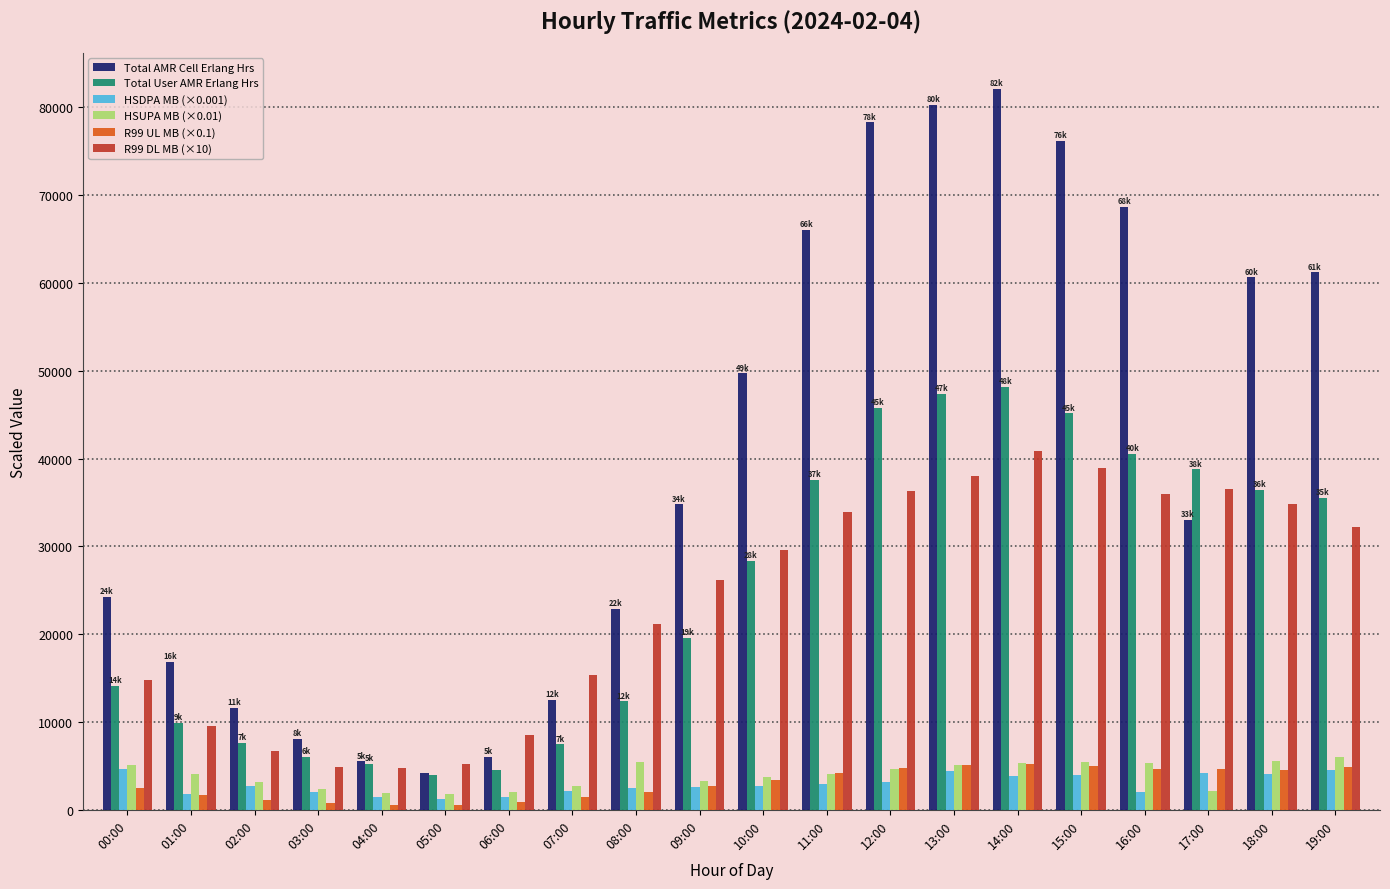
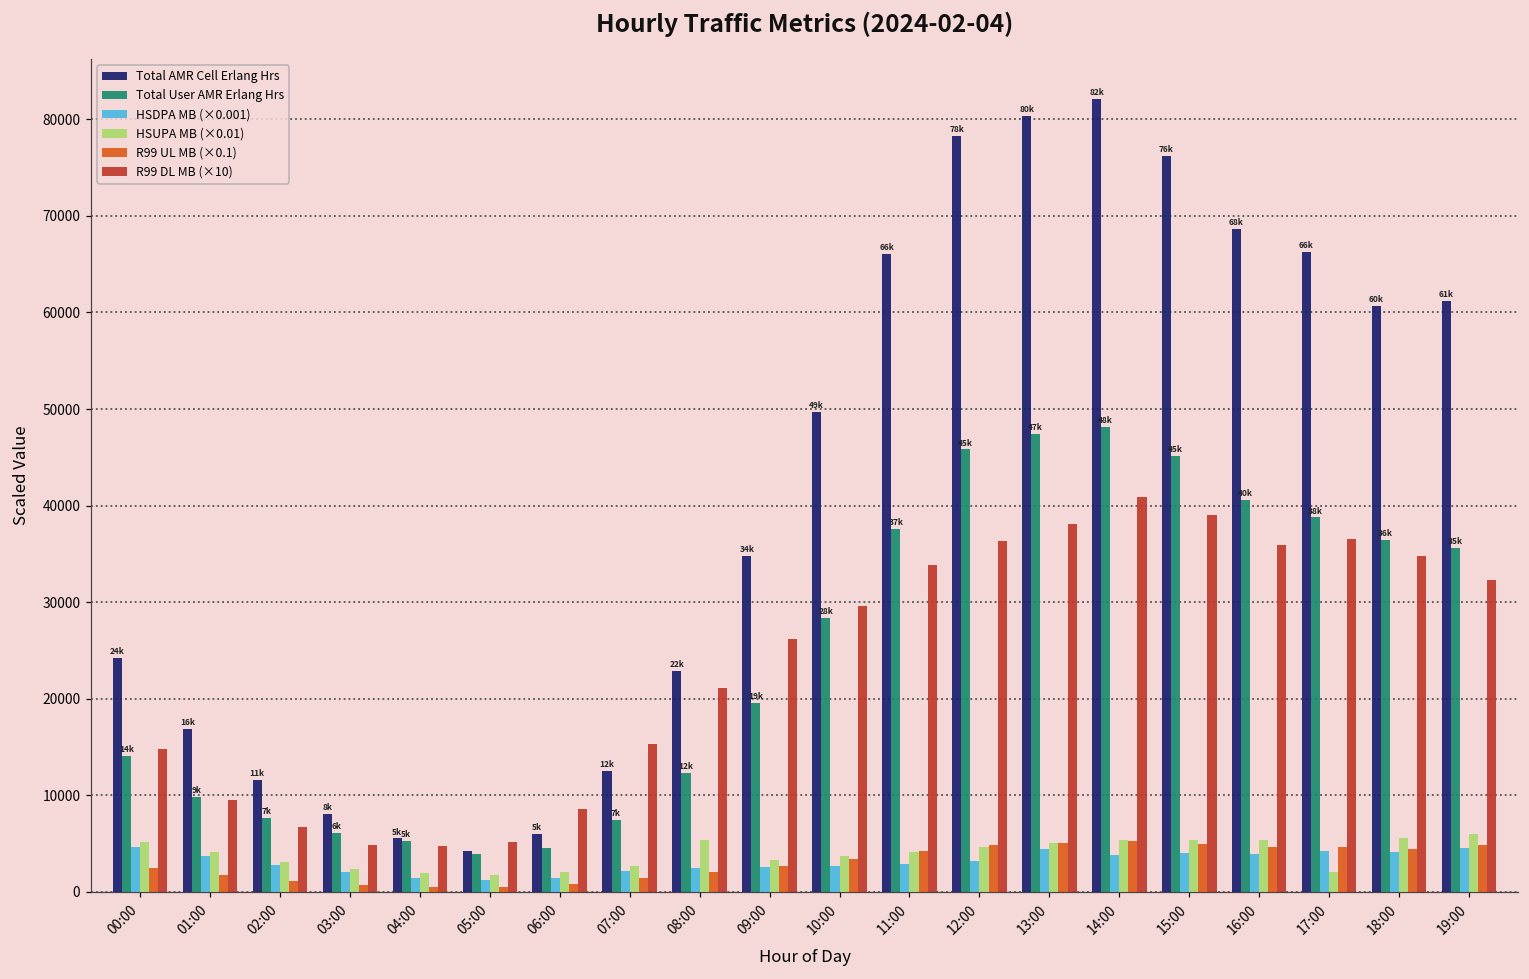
  {
    "Total AMR Cell Erlang Hrs": {
      "00:00": "24k",
      "03:00": "8k",
      "11:00": "66k",
      "12:00": "78k",
      "13:00": "80k",
      "14:00": "82k",
      "15:00": "76k",
-     "17:00": "33k",
+     "17:00": "66k",
      "19:00": "61k"
    },
    "Total User AMR Erlang Hrs": {
      "00:00": "14k",
      "03:00": "6k",
      "04:00": "5k",
      "07:00": "7k",
      "08:00": "12k",
      "10:00": "28k",
      "13:00": "47k",
      "14:00": "48k",
      "15:00": "45k",
      "18:00": "36k"
    },
    "HSDPA MB (×0.001)": {
      "00:00": "5000",
-     "01:00": "2000",
+     "01:00": "4000",
      "02:00": "3000",
      "03:00": "2000",
      "04:00": "1000",
      "05:00": "1000",
      "06:00": "1000",
      "07:00": "2000",
      "08:00": "2000",
      "09:00": "3000",
      "10:00": "3000",
      "11:00": "3000",
      "12:00": "3000",
      "13:00": "4000",
      "14:00": "4000",
      "15:00": "4000",
-     "16:00": "2000",
+     "16:00": "4000",
      "17:00": "4000",
      "18:00": "4000",
      "19:00": "5000"
    },
    "HSUPA MB (×0.01)": {
      "00:00": "5000",
      "01:00": "4000",
      "02:00": "3000",
      "03:00": "2000",
      "04:00": "2000",
      "05:00": "2000",
      "06:00": "2000",
      "07:00": "3000",
      "08:00": "5000",
      "09:00": "3000",
      "10:00": "4000",
      "11:00": "4000",
      "12:00": "5000",
      "13:00": "5000",
      "14:00": "5000",
      "15:00": "5000",
      "16:00": "5000",
      "17:00": "2000",
      "18:00": "6000",
      "19:00": "6000"
    }
  }
